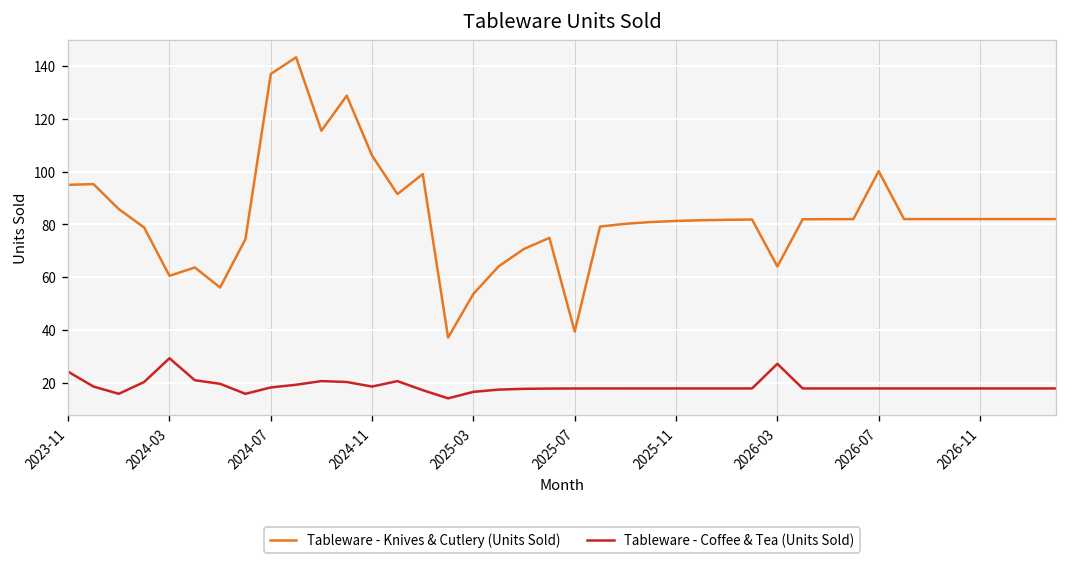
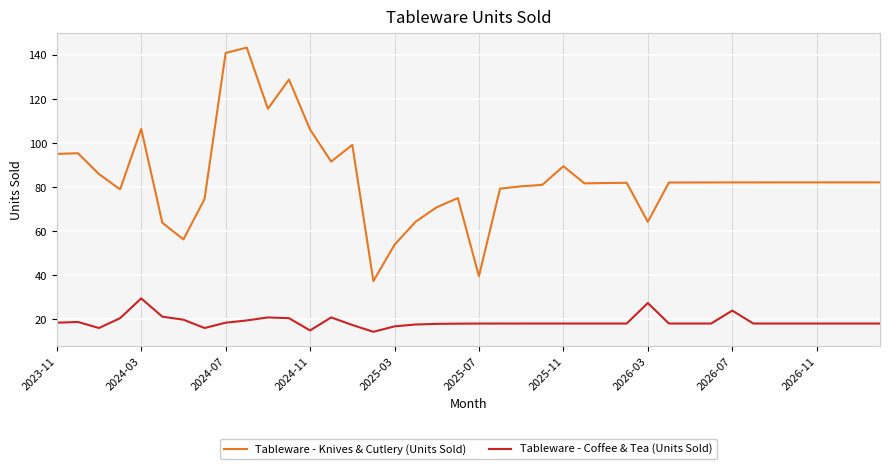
  {
    "Tableware - Knives & Cutlery (Units Sold)": {
      "2023-11": 95,
-     "2024-03": 61,
-     "2024-07": 137,
+     "2024-03": 106,
+     "2024-07": 141,
      "2024-11": 106,
      "2025-03": 54,
      "2025-07": 39,
-     "2025-11": 81,
+     "2025-11": 89,
      "2026-03": 64,
-     "2026-07": 100,
+     "2026-07": 82,
      "2026-11": 82
    },
    "Tableware - Coffee & Tea (Units Sold)": {
-     "2023-11": 24,
+     "2023-11": 18,
      "2024-03": 29,
      "2024-07": 18,
-     "2024-11": 19,
+     "2024-11": 15,
      "2025-03": 17,
      "2025-07": 18,
      "2025-11": 18,
      "2026-03": 27,
-     "2026-07": 18,
+     "2026-07": 24,
      "2026-11": 18
    }
  }
